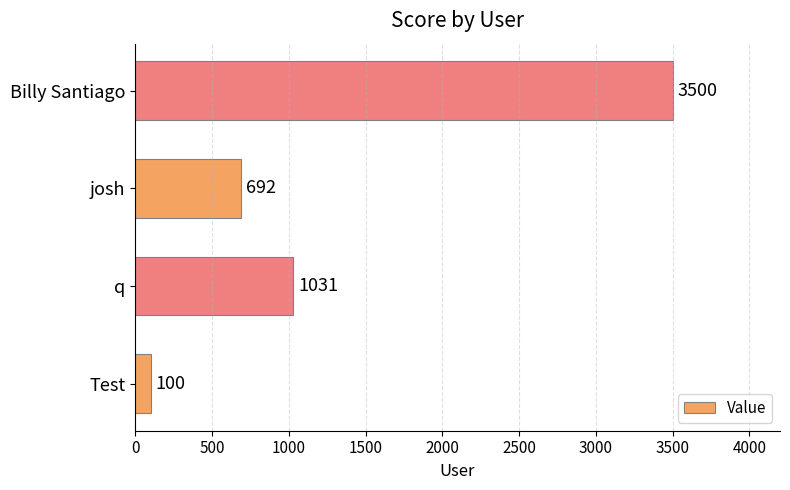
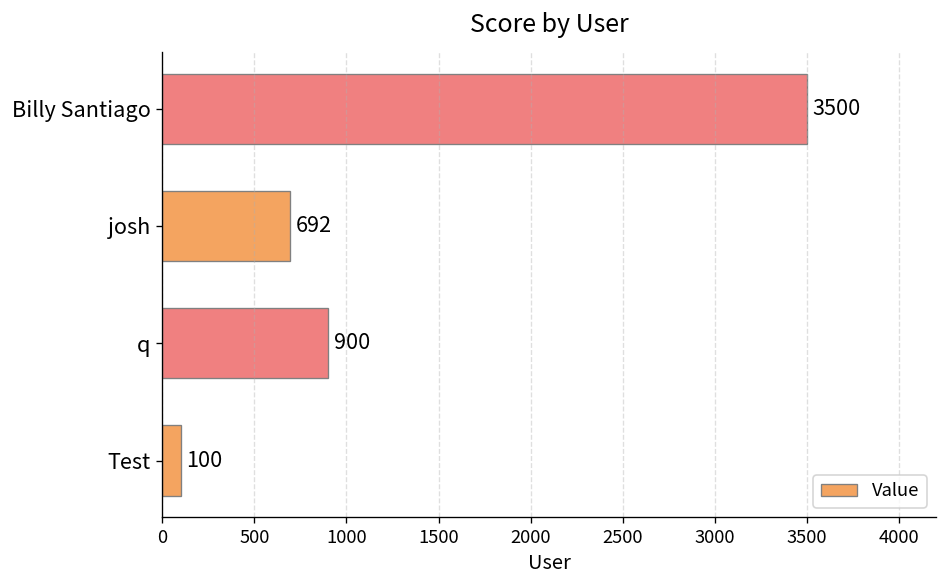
  {
    "Billy Santiago": 3500,
    "josh": 692,
-   "q": 1031,
+   "q": 900,
    "Test": 100
  }
